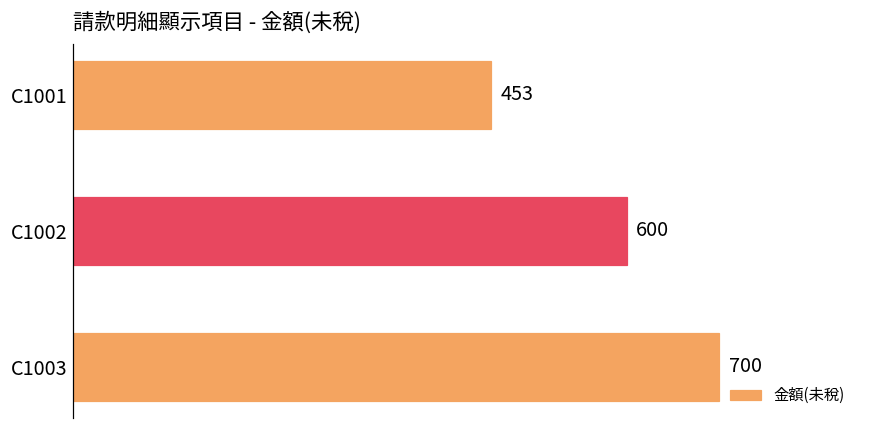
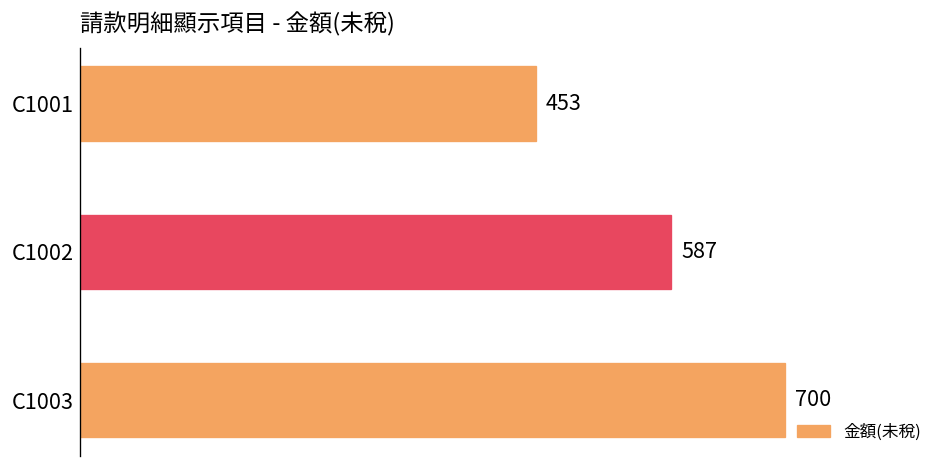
  {
    "C1001": 453,
-   "C1002": 600,
+   "C1002": 587,
    "C1003": 700
  }
